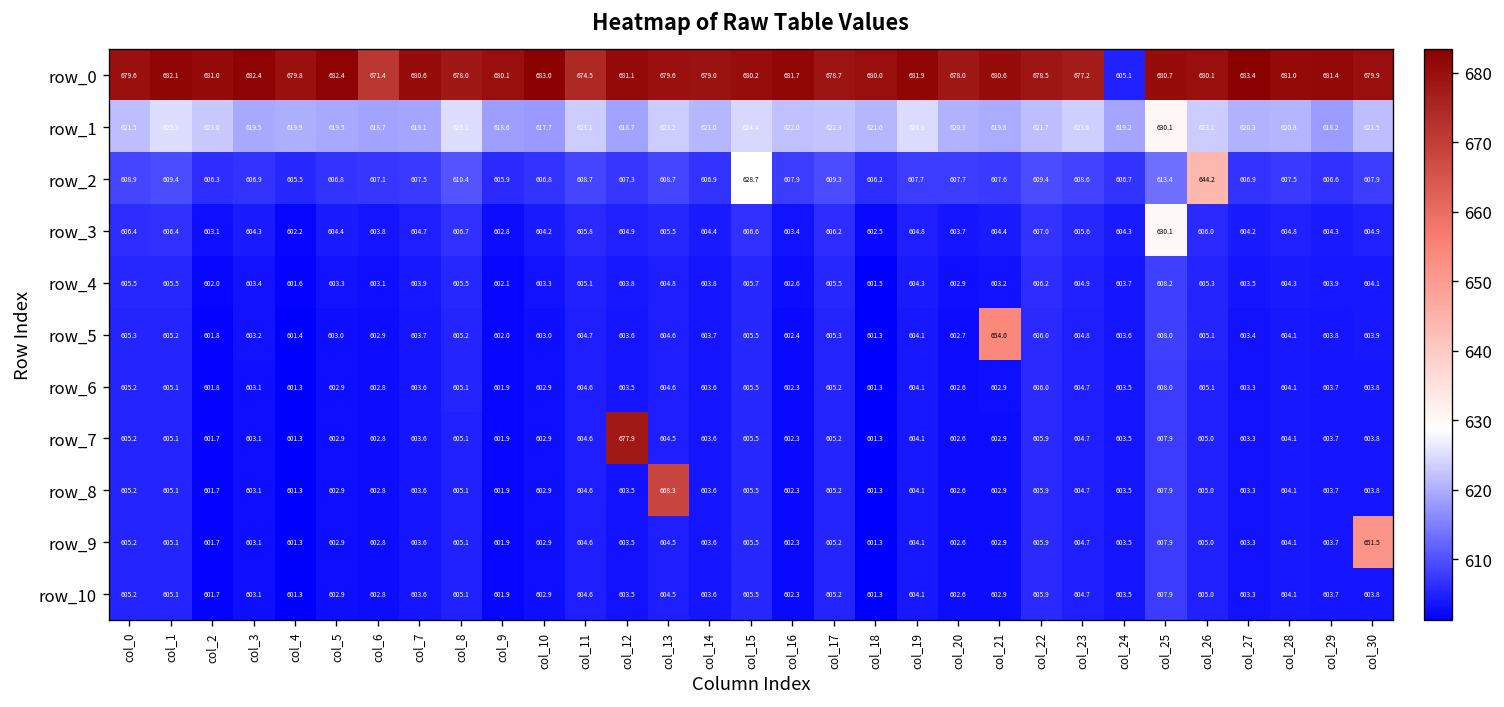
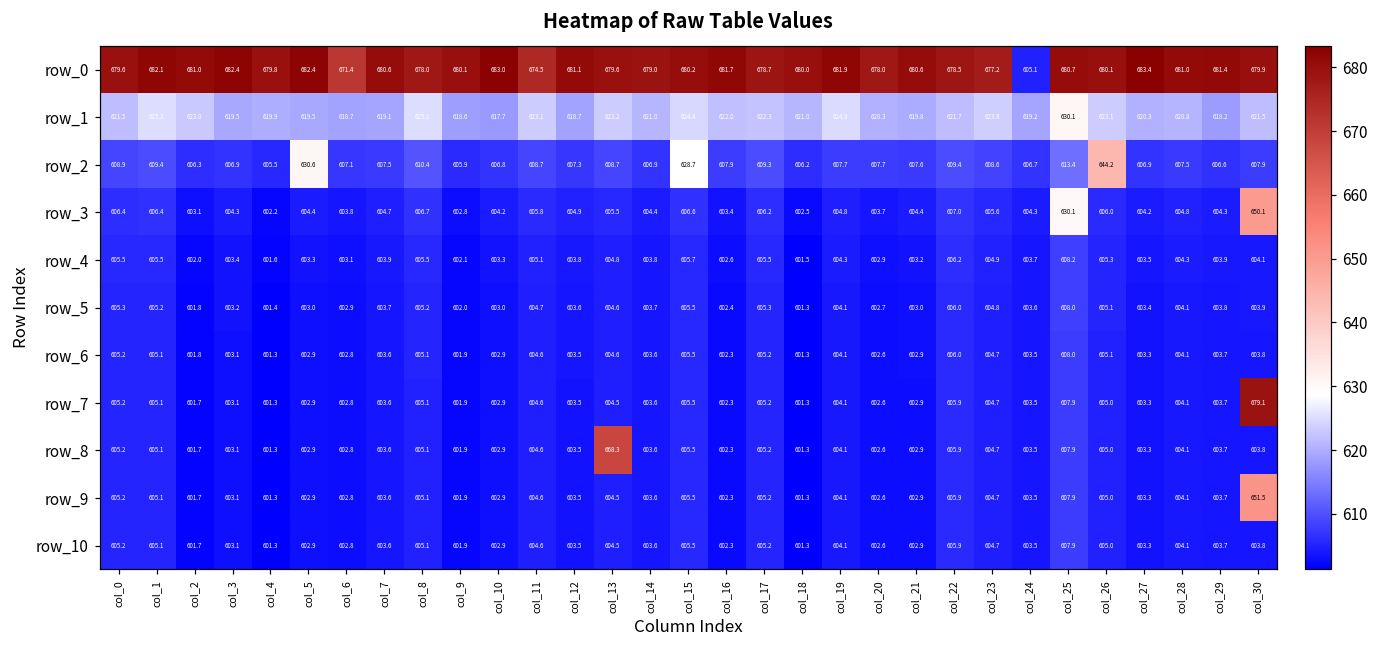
  {
    "row_2": {
      "col_0": 608.9,
      "col_1": 609.4,
      "col_2": 606.3,
      "col_3": 606.9,
      "col_4": 605.5,
-     "col_5": 606.8,
+     "col_5": 630.6,
      "col_6": 607.1,
      "col_7": 607.5,
      "col_8": 610.4,
      "col_9": 605.9,
      "col_10": 606.8,
      "col_11": 608.7,
      "col_12": 607.3,
      "col_13": 608.7,
      "col_14": 606.9,
      "col_15": 628.7,
      "col_16": 607.9,
      "col_17": 609.3,
      "col_18": 606.2,
      "col_19": 607.7,
      "col_20": 607.7,
      "col_21": 607.6,
      "col_22": 609.4,
      "col_23": 608.6,
      "col_24": 606.7,
      "col_25": 613.4,
      "col_26": 644.2,
      "col_27": 606.9,
      "col_28": 607.5,
      "col_29": 606.6,
      "col_30": 607.9
    },
    "row_3": {
      "col_0": 606.4,
      "col_1": 606.4,
      "col_2": 603.1,
      "col_3": 604.3,
      "col_4": 602.2,
      "col_5": 604.4,
      "col_6": 603.8,
      "col_7": 604.7,
      "col_8": 606.7,
      "col_9": 602.8,
      "col_10": 604.2,
      "col_11": 605.8,
      "col_12": 604.9,
      "col_13": 605.5,
      "col_14": 604.4,
      "col_15": 606.6,
      "col_16": 603.4,
      "col_17": 606.2,
      "col_18": 602.5,
      "col_19": 604.8,
      "col_20": 603.7,
      "col_21": 604.4,
      "col_22": 607.0,
      "col_23": 605.6,
      "col_24": 604.3,
      "col_25": 630.1,
      "col_26": 606.0,
      "col_27": 604.2,
      "col_28": 604.8,
      "col_29": 604.3,
-     "col_30": 604.9
+     "col_30": 650.1
    },
    "row_5": {
      "col_0": 605.3,
      "col_1": 605.2,
      "col_2": 601.8,
      "col_3": 603.2,
      "col_4": 601.4,
      "col_5": 603.0,
      "col_6": 602.9,
      "col_7": 603.7,
      "col_8": 605.2,
      "col_9": 602.0,
      "col_10": 603.0,
      "col_11": 604.7,
      "col_12": 603.6,
      "col_13": 604.6,
      "col_14": 603.7,
      "col_15": 605.5,
      "col_16": 602.4,
      "col_17": 605.3,
      "col_18": 601.3,
      "col_19": 604.1,
      "col_20": 602.7,
-     "col_21": 654.0,
+     "col_21": 603.0,
      "col_22": 606.0,
      "col_23": 604.8,
      "col_24": 603.6,
      "col_25": 608.0,
      "col_26": 605.1,
      "col_27": 603.4,
      "col_28": 604.1,
      "col_29": 603.8,
      "col_30": 603.9
    },
    "row_7": {
      "col_0": 605.2,
      "col_1": 605.1,
      "col_2": 601.7,
      "col_3": 603.1,
      "col_4": 601.3,
      "col_5": 602.9,
      "col_6": 602.8,
      "col_7": 603.6,
      "col_8": 605.1,
      "col_9": 601.9,
      "col_10": 602.9,
      "col_11": 604.6,
-     "col_12": 677.9,
+     "col_12": 603.5,
      "col_13": 604.5,
      "col_14": 603.6,
      "col_15": 605.5,
      "col_16": 602.3,
      "col_17": 605.2,
      "col_18": 601.3,
      "col_19": 604.1,
      "col_20": 602.6,
      "col_21": 602.9,
      "col_22": 605.9,
      "col_23": 604.7,
      "col_24": 603.5,
      "col_25": 607.9,
      "col_26": 605.0,
      "col_27": 603.3,
      "col_28": 604.1,
      "col_29": 603.7,
-     "col_30": 603.8
+     "col_30": 679.1
    }
  }
